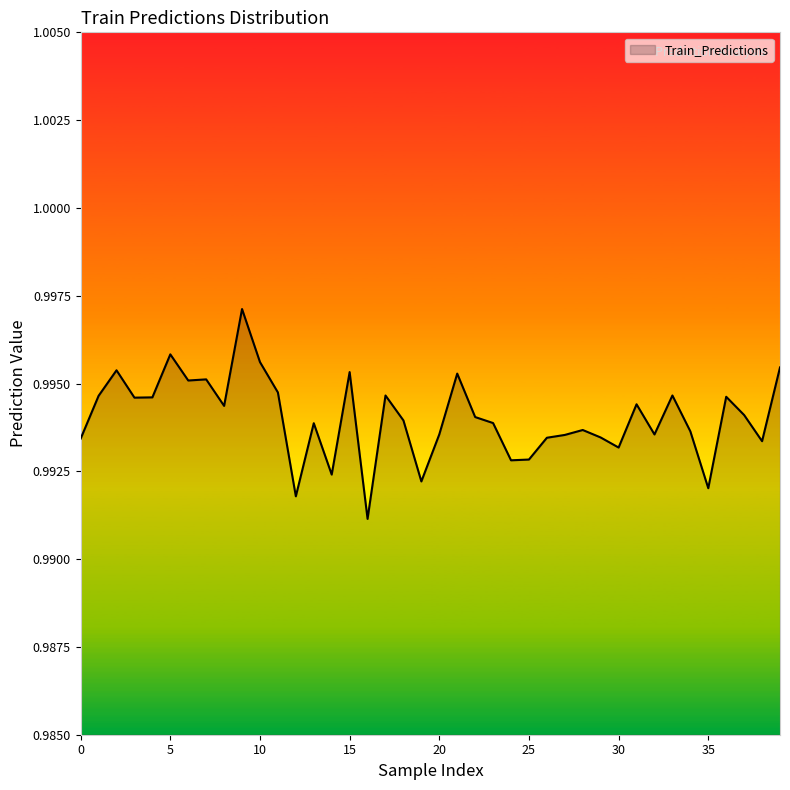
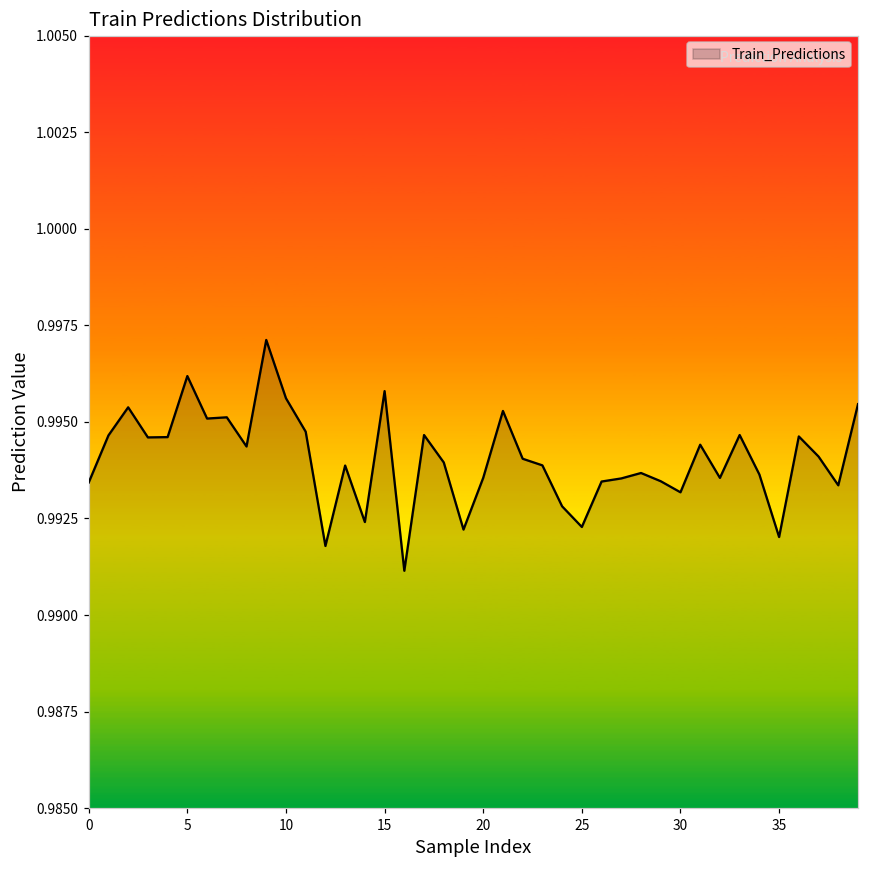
  {
    "0": 0.9934,
-   "5": 0.9958,
+   "5": 0.9962,
    "10": 0.9956,
-   "15": 0.9953,
+   "15": 0.9958,
    "20": 0.9936,
-   "25": 0.9928,
+   "25": 0.9923,
    "30": 0.9932,
    "35": 0.9920
  }
